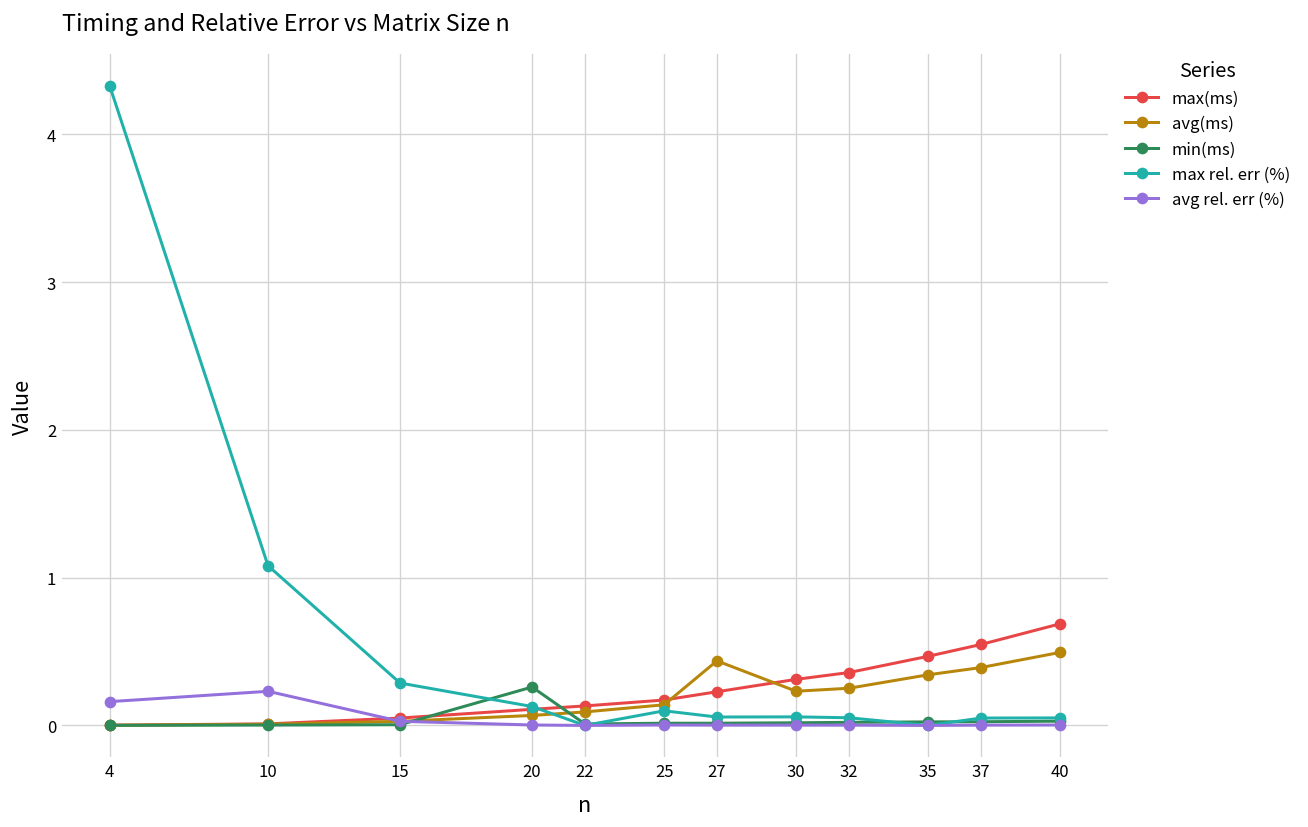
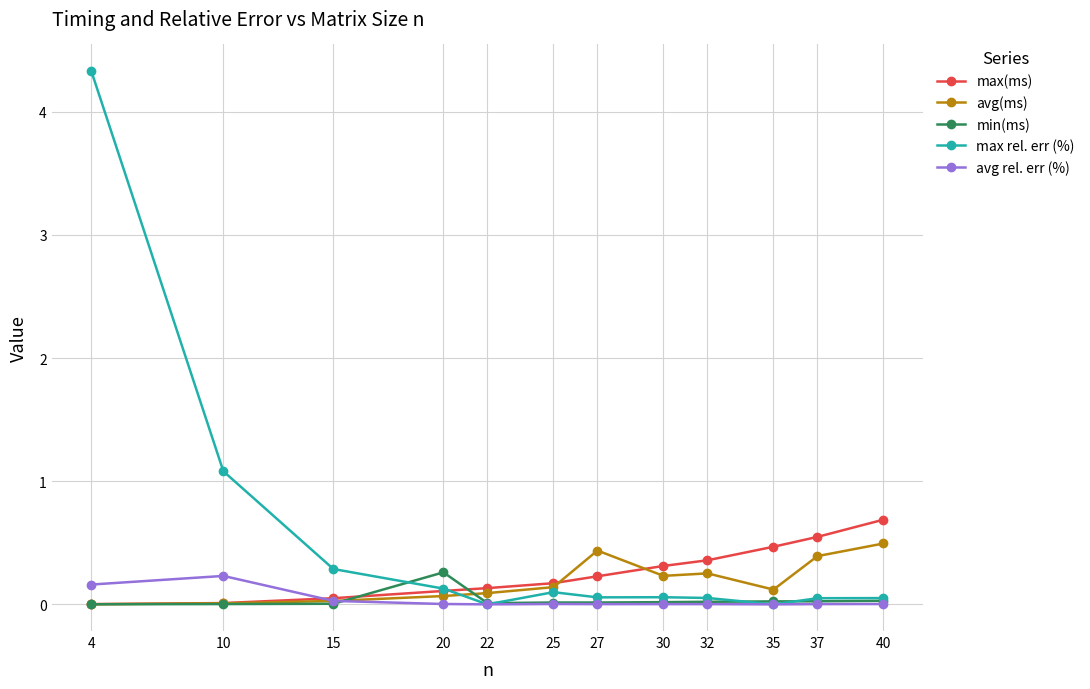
  {
    "max(ms)": {
      "15": 0.05,
      "22": 0.13,
      "25": 0.17,
      "27": 0.23,
      "30": 0.31,
      "32": 0.36,
      "35": 0.47,
      "37": 0.55,
      "40": 0.69
    },
    "avg(ms)": {
      "20": 0.07,
      "22": 0.09,
      "25": 0.14,
      "27": 0.44,
      "30": 0.23,
      "32": 0.25,
-     "35": 0.34,
+     "35": 0.12,
      "37": 0.39,
      "40": 0.49
    },
    "min(ms)": {
      "15": 0.01,
      "20": 0.26,
      "35": 0.02,
      "37": 0.03,
      "40": 0.03
    },
    "max rel. err (%)": {
      "4": 4.33,
      "10": 1.08,
      "15": 0.29,
      "25": 0.10,
      "27": 0.06,
      "30": 0.06,
      "32": 0.05,
      "37": 0.05,
      "40": 0.05
    },
    "avg rel. err (%)": {
      "4": 0.16,
      "10": 0.23,
      "20": 0.00,
      "37": 0.00,
      "40": 0.00
    }
  }
